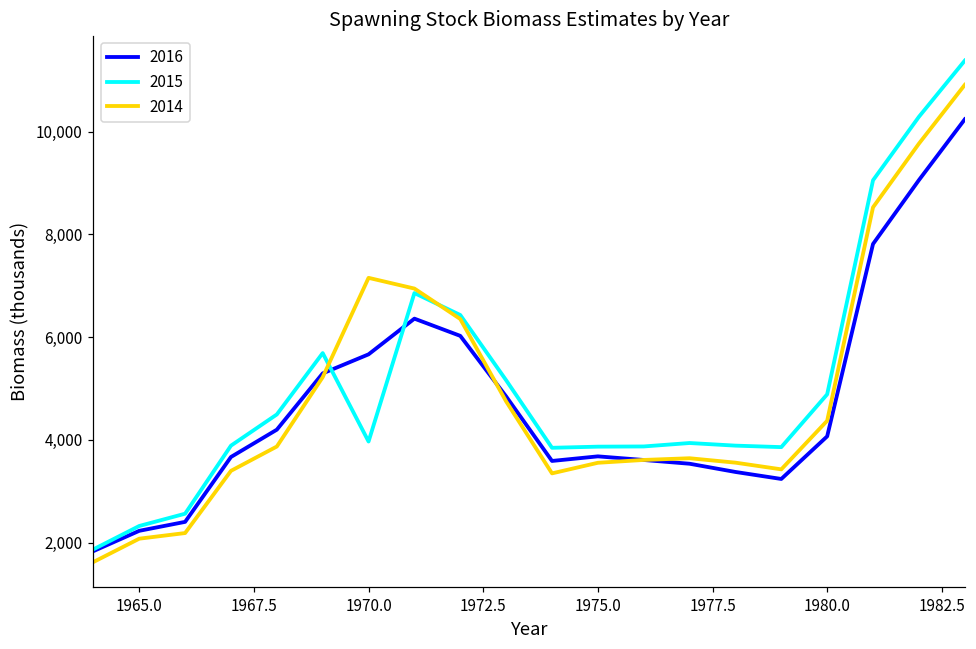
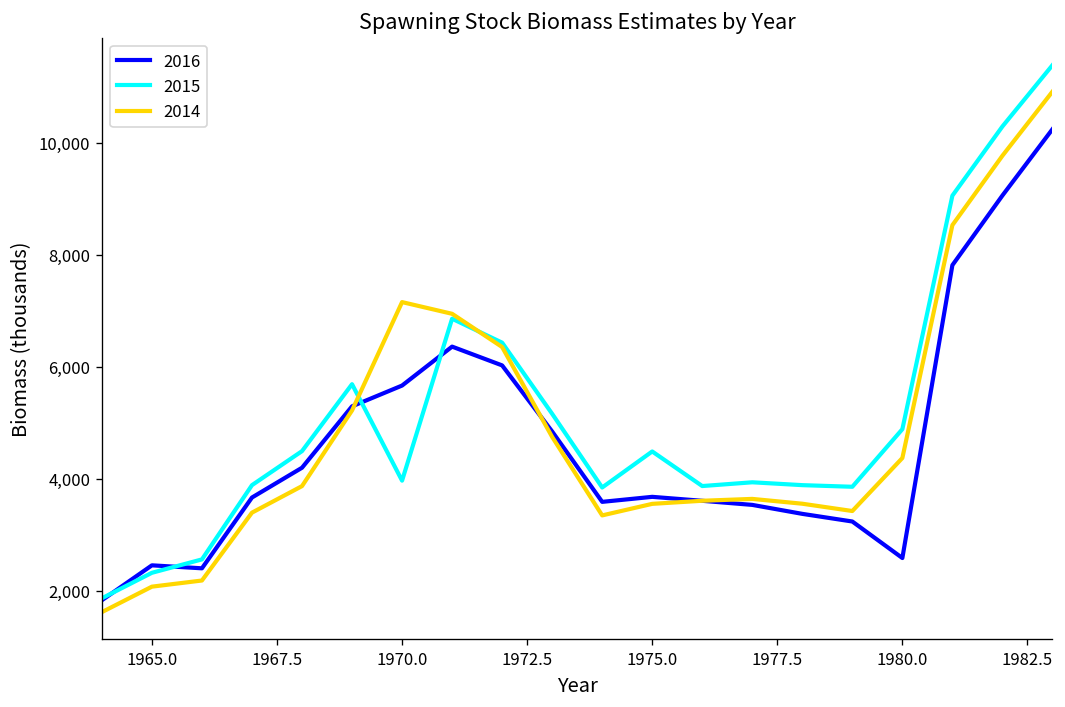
  {
    "2016": {
-     "1965.0": "2,200",
+     "1965.0": "2,500",
      "1970.0": "5,700",
      "1975.0": "3,700",
-     "1980.0": "4,100"
+     "1980.0": "2,600"
    },
    "2015": {
      "1965.0": "2,300",
      "1970.0": "4,000",
-     "1975.0": "3,900",
+     "1975.0": "4,500",
      "1980.0": "4,900"
    },
    "2014": {
      "1965.0": "2,100",
      "1970.0": "7,200",
      "1975.0": "3,600",
      "1980.0": "4,400"
    }
  }
